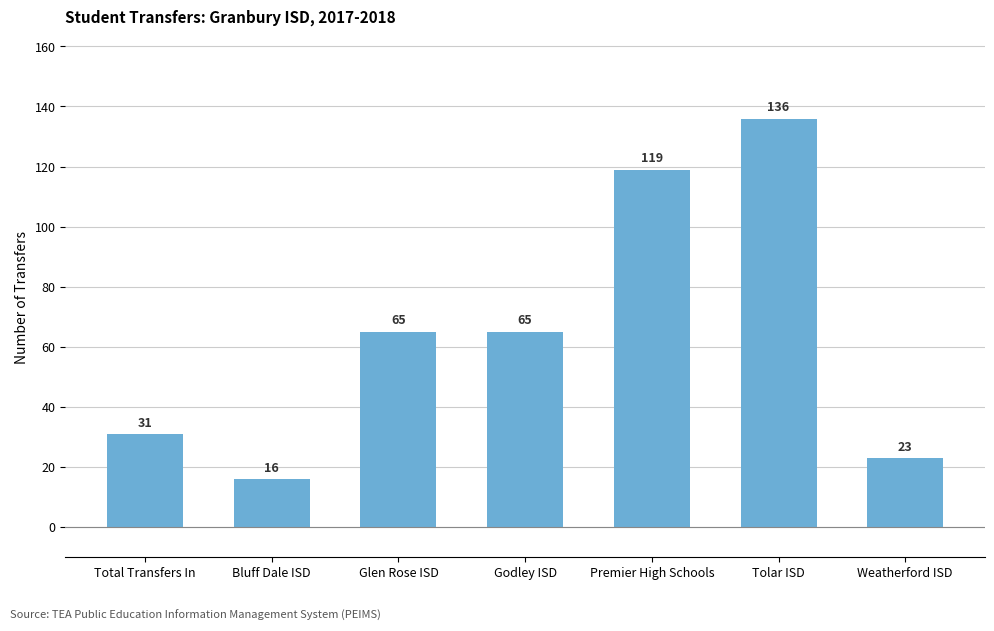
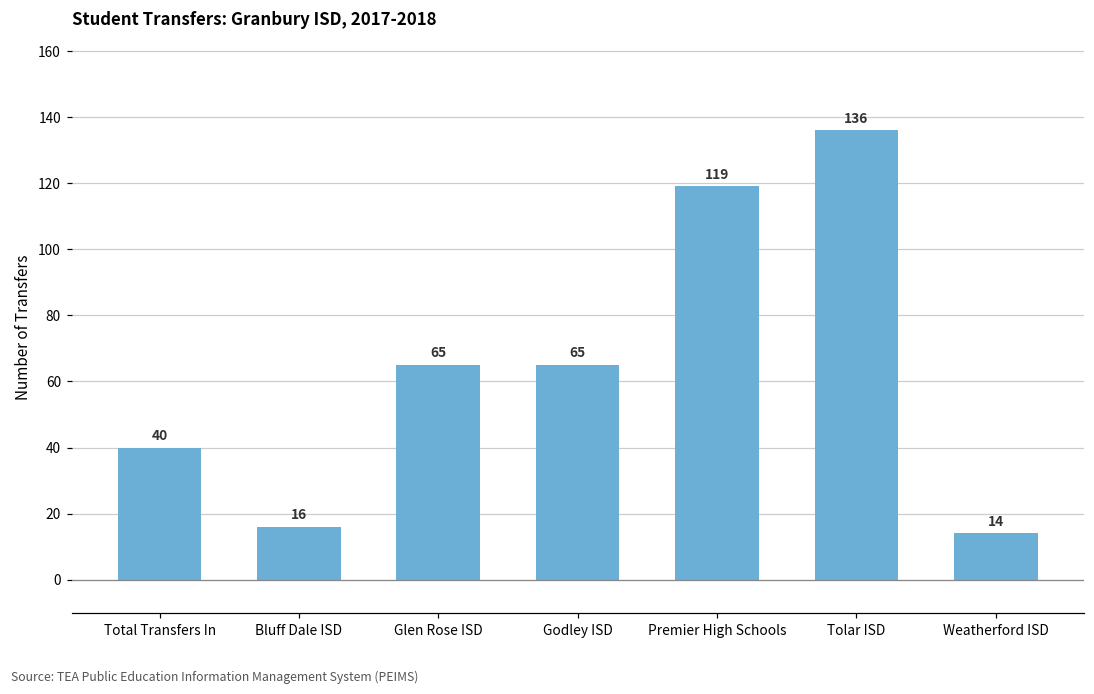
  {
-   "Total Transfers In": 31,
+   "Total Transfers In": 40,
    "Bluff Dale ISD": 16,
    "Glen Rose ISD": 65,
    "Godley ISD": 65,
    "Premier High Schools": 119,
    "Tolar ISD": 136,
-   "Weatherford ISD": 23
+   "Weatherford ISD": 14
  }
